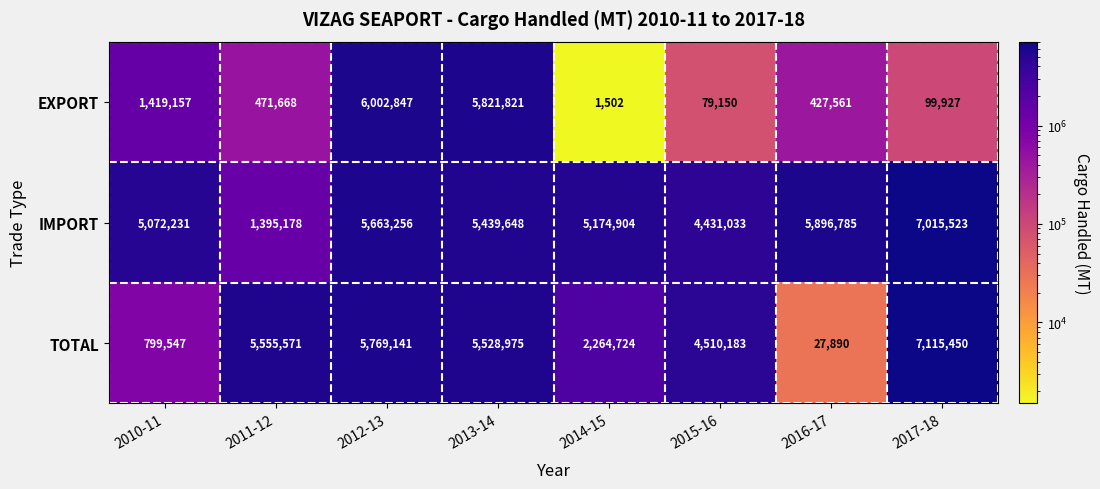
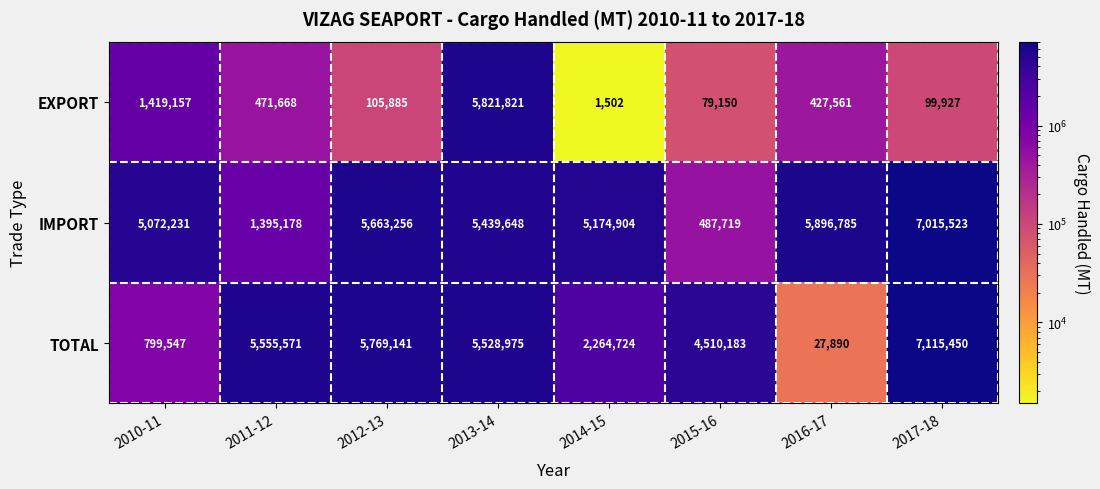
  {
    "EXPORT": {
      "2010-11": "1,419,157",
      "2011-12": "471,668",
-     "2012-13": "6,002,847",
+     "2012-13": "105,885",
      "2013-14": "5,821,821",
      "2014-15": "1,502",
      "2015-16": "79,150",
      "2016-17": "427,561",
      "2017-18": "99,927"
    },
    "IMPORT": {
      "2010-11": "5,072,231",
      "2011-12": "1,395,178",
      "2012-13": "5,663,256",
      "2013-14": "5,439,648",
      "2014-15": "5,174,904",
-     "2015-16": "4,431,033",
+     "2015-16": "487,719",
      "2016-17": "5,896,785",
      "2017-18": "7,015,523"
    },
    "TOTAL": {
      "2010-11": "799,547",
      "2011-12": "5,555,571",
      "2012-13": "5,769,141",
      "2013-14": "5,528,975",
      "2014-15": "2,264,724",
      "2015-16": "4,510,183",
      "2016-17": "27,890",
      "2017-18": "7,115,450"
    }
  }
